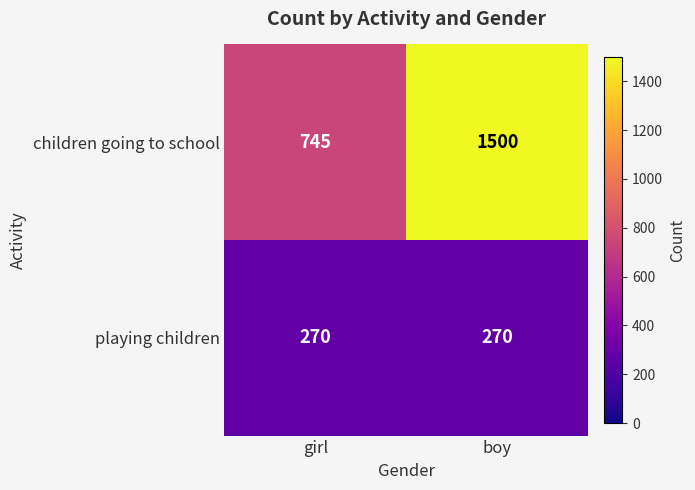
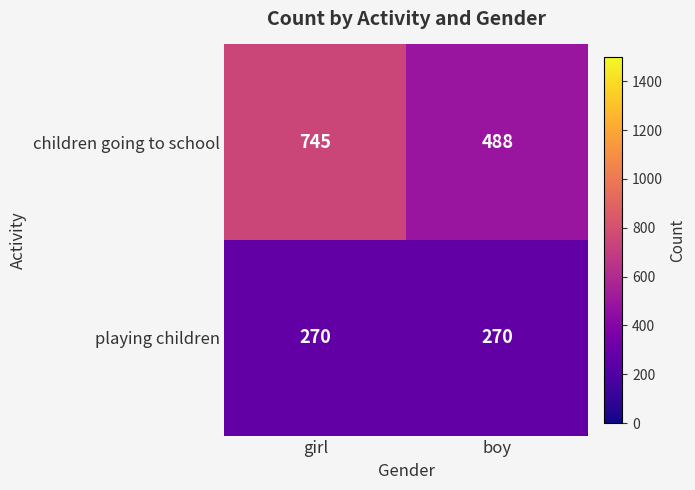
  {
    "children going to school": {
      "girl": 745,
-     "boy": 1500
+     "boy": 488
    },
    "playing children": {
      "girl": 270,
      "boy": 270
    }
  }
